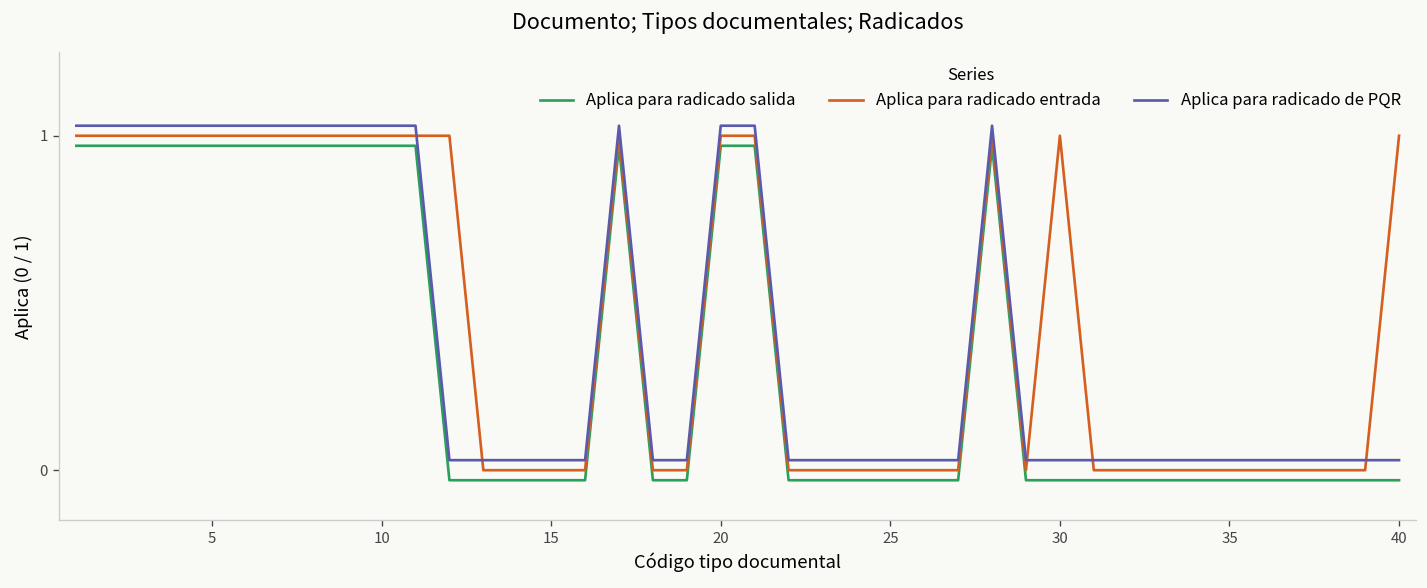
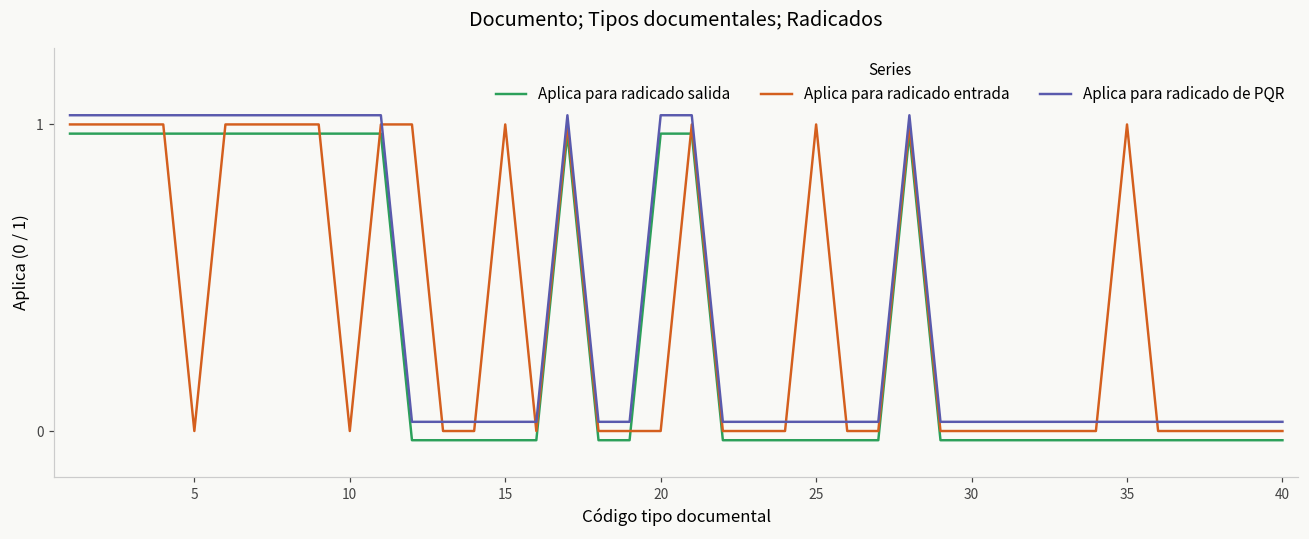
  {
    "Aplica para radicado salida": {
      "5": 0.97,
      "10": 0.97,
      "15": -0.03,
      "20": 0.97,
      "25": -0.03,
      "30": -0.03,
      "35": -0.03,
      "40": -0.03
    },
    "Aplica para radicado entrada": {
-     "5": 1,
-     "10": 1,
-     "15": 0,
-     "20": 1,
-     "25": 0,
-     "30": 1,
-     "35": 0,
-     "40": 1
+     "5": 0,
+     "10": 0,
+     "15": 1,
+     "20": 0,
+     "25": 1,
+     "30": 0,
+     "35": 1,
+     "40": 0
    },
    "Aplica para radicado de PQR": {
      "5": 1.03,
      "10": 1.03,
      "15": 0.03,
      "20": 1.03,
      "25": 0.03,
      "30": 0.03,
      "35": 0.03,
      "40": 0.03
    }
  }
